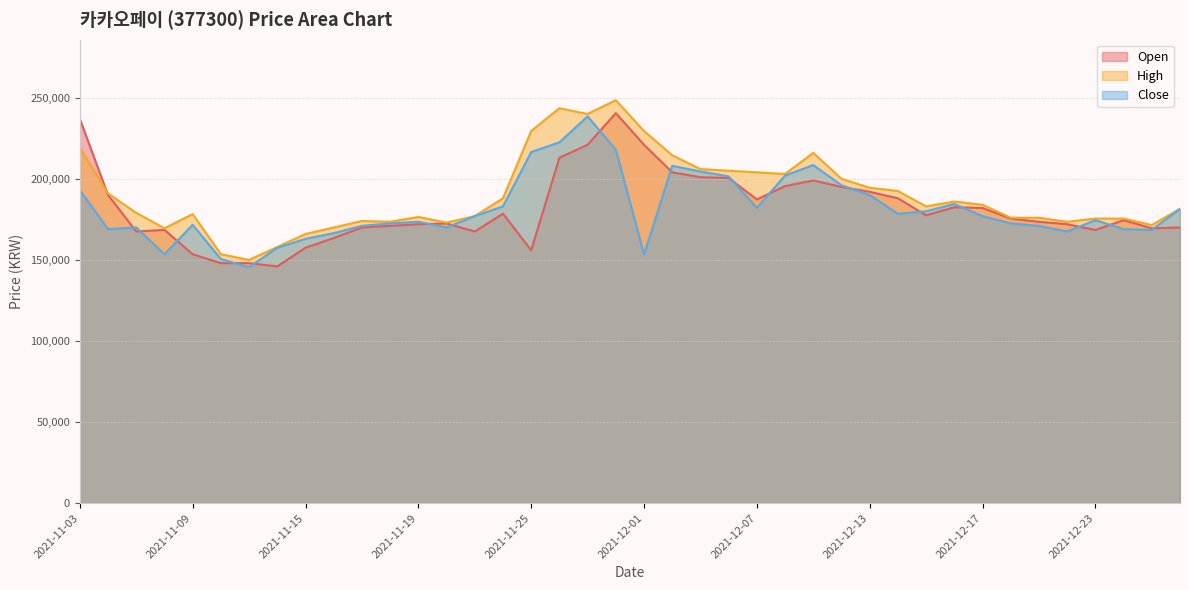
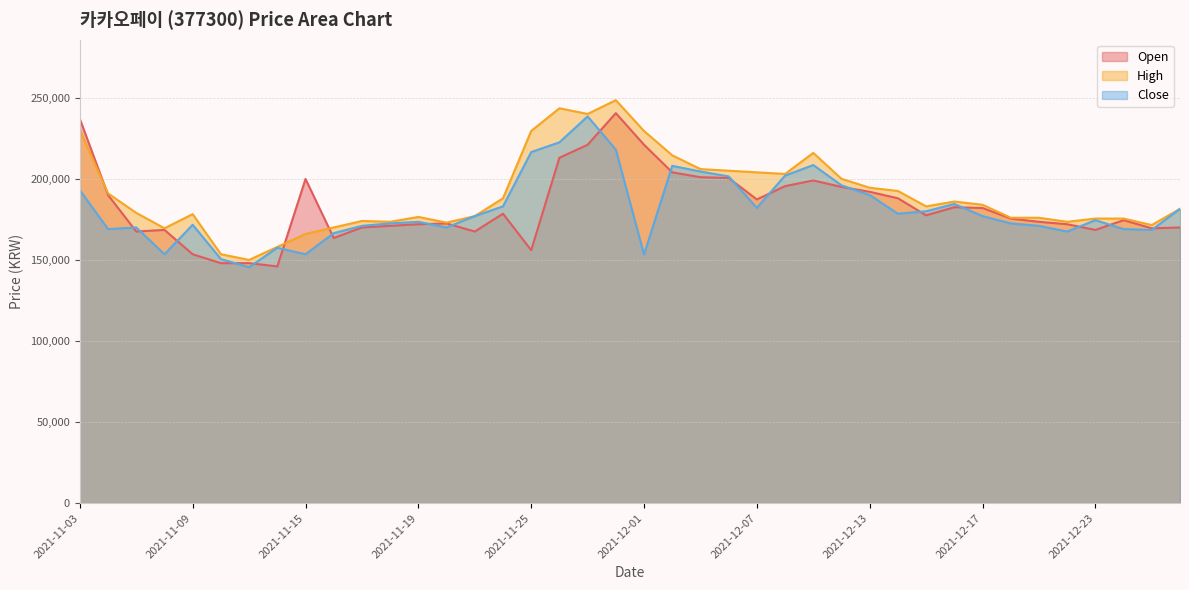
  {
    "Open": {
      "2021-11-03": "237,000",
      "2021-11-09": "154,000",
-     "2021-11-15": "158,000",
+     "2021-11-15": "200,000",
      "2021-11-25": "156,000",
      "2021-12-01": "221,000",
      "2021-12-07": "187,000",
      "2021-12-13": "192,000",
      "2021-12-17": "182,000",
      "2021-12-23": "169,000"
    },
    "High": {
-     "2021-11-03": "219,000",
+     "2021-11-03": "230,000",
      "2021-11-09": "178,000",
      "2021-11-15": "166,000",
      "2021-11-19": "177,000",
      "2021-11-25": "230,000",
      "2021-12-01": "230,000",
      "2021-12-07": "204,000",
      "2021-12-13": "195,000",
      "2021-12-17": "184,000"
    },
    "Close": {
      "2021-11-03": "193,000",
      "2021-11-09": "172,000",
-     "2021-11-15": "163,000",
+     "2021-11-15": "153,000",
      "2021-11-25": "217,000",
      "2021-12-01": "153,000",
      "2021-12-07": "182,000",
      "2021-12-13": "190,000",
      "2021-12-17": "177,000"
    }
  }
